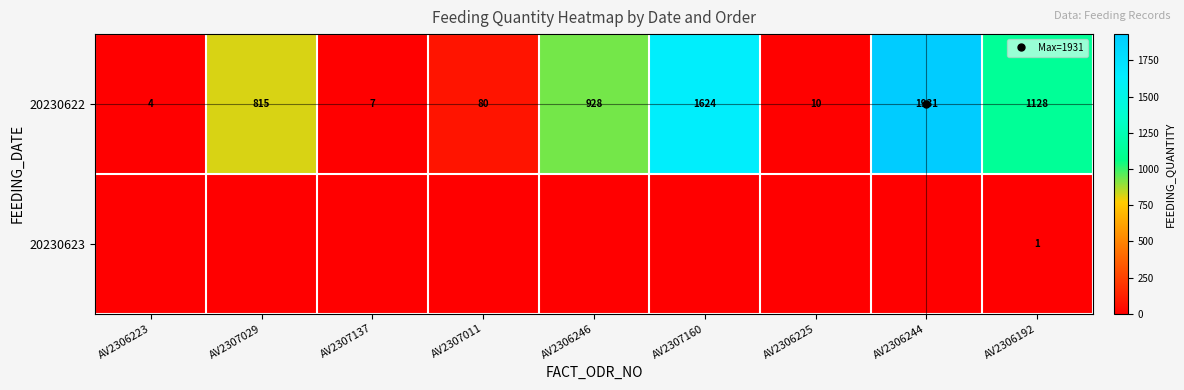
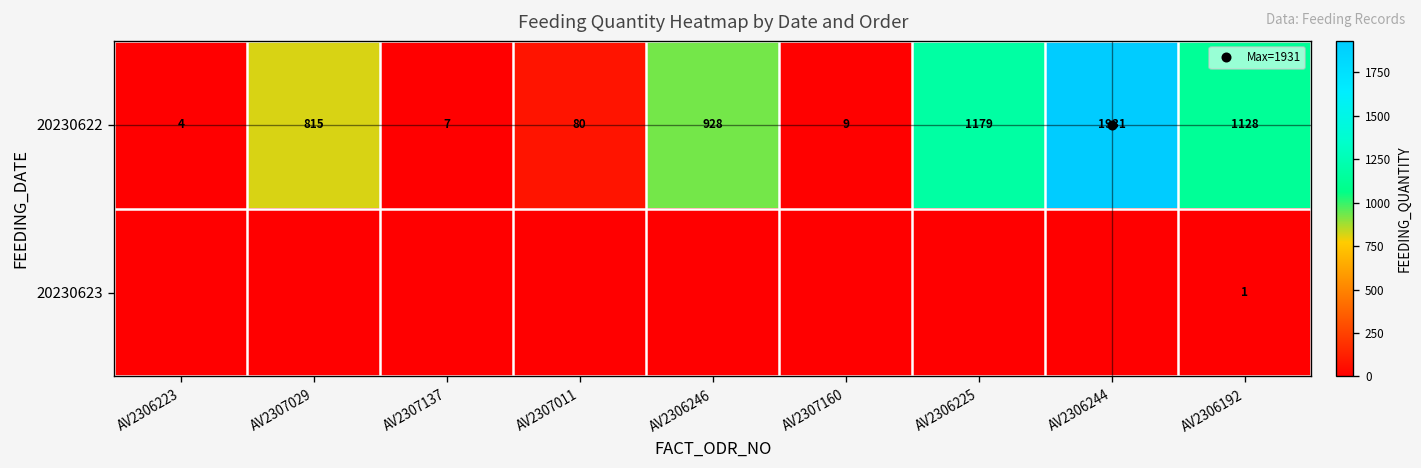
  {
    "20230622": {
      "AV2306223": 4,
      "AV2307029": 815,
      "AV2307137": 7,
      "AV2307011": 80,
      "AV2306246": 928,
-     "AV2307160": 1624,
-     "AV2306225": 10,
+     "AV2307160": 9,
+     "AV2306225": 1179,
      "AV2306192": 1128
    },
    "20230623": {
      "AV2306192": 1
    }
  }
